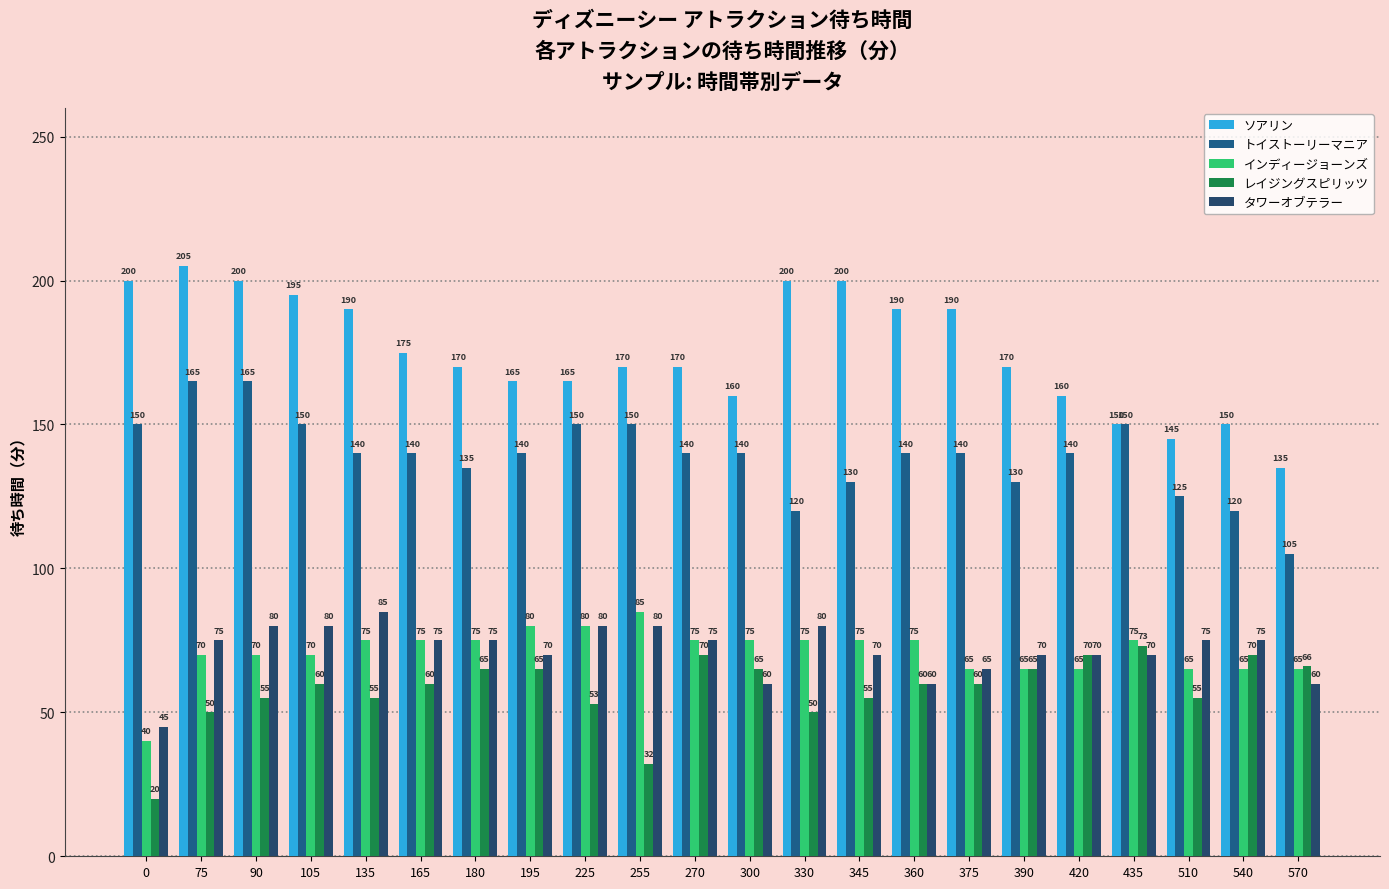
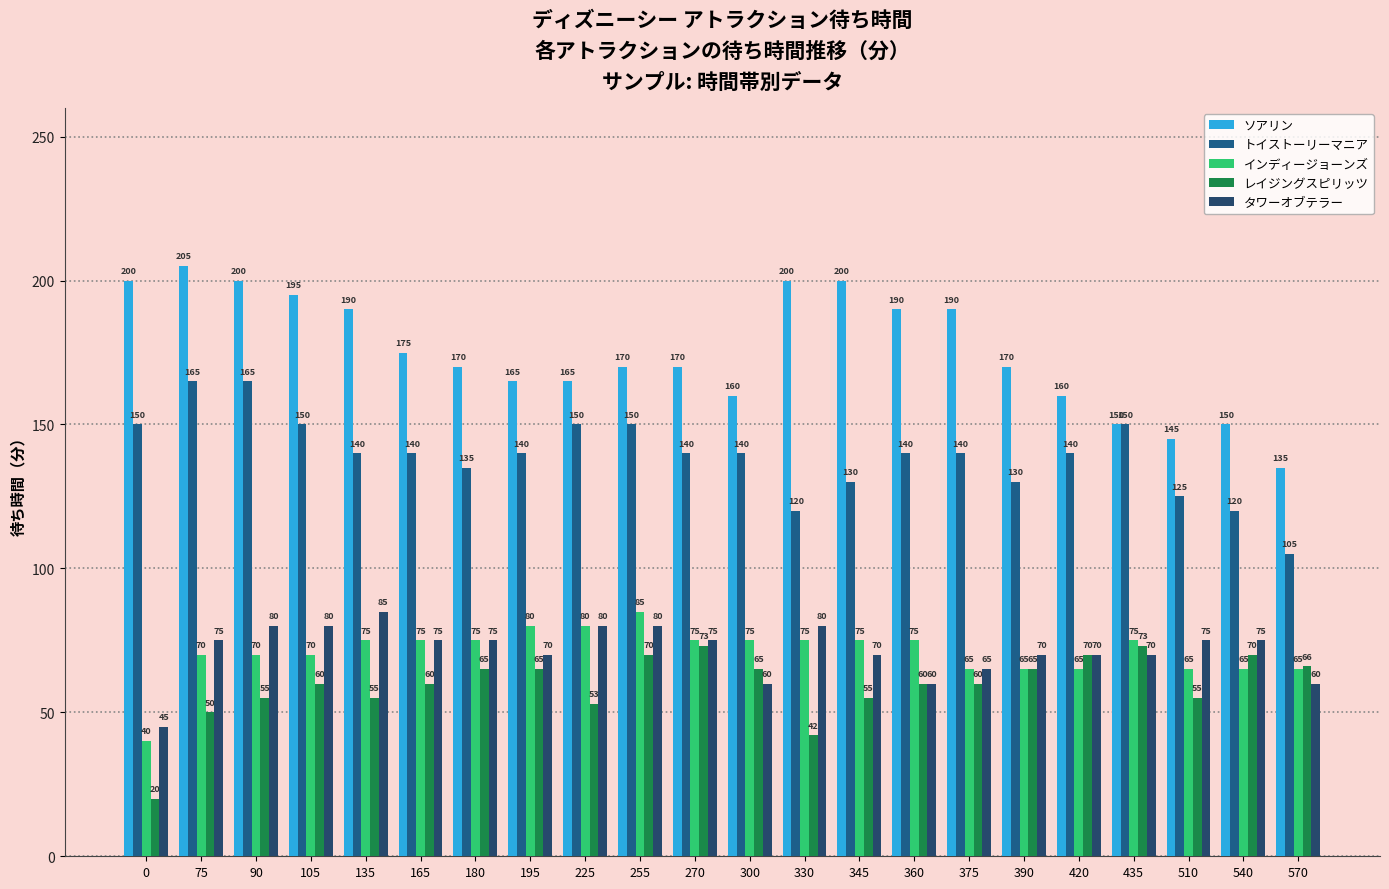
  {
    "ソアリン": {
      "0": 200,
      "75": 205,
      "90": 200,
      "105": 195,
      "135": 190,
      "165": 175,
      "180": 170,
      "195": 165,
      "225": 165,
      "255": 170,
      "270": 170,
      "300": 160,
      "330": 200,
      "345": 200,
      "360": 190,
      "375": 190,
      "390": 170,
      "420": 160,
      "510": 145,
      "540": 150,
      "570": 135
    },
    "インディージョーンズ": {
      "0": 40,
      "75": 70,
      "90": 70,
      "105": 70,
      "135": 75,
      "165": 75,
      "180": 75,
      "195": 80,
      "225": 80,
      "255": 85,
      "270": 75,
      "300": 75,
      "330": 75,
      "345": 75,
      "360": 75,
      "375": 65,
      "420": 65,
      "435": 75,
      "510": 65,
      "540": 65,
      "570": 65
    },
    "レイジングスピリッツ": {
      "0": 20,
      "75": 50,
      "90": 55,
      "105": 60,
      "135": 55,
      "165": 60,
      "180": 65,
      "195": 65,
      "225": 53,
-     "255": 32,
-     "270": 70,
+     "255": 70,
+     "270": 73,
      "300": 65,
-     "330": 50,
+     "330": 42,
      "345": 55,
      "375": 60,
      "435": 73,
      "510": 55,
      "540": 70,
      "570": 66
    }
  }
